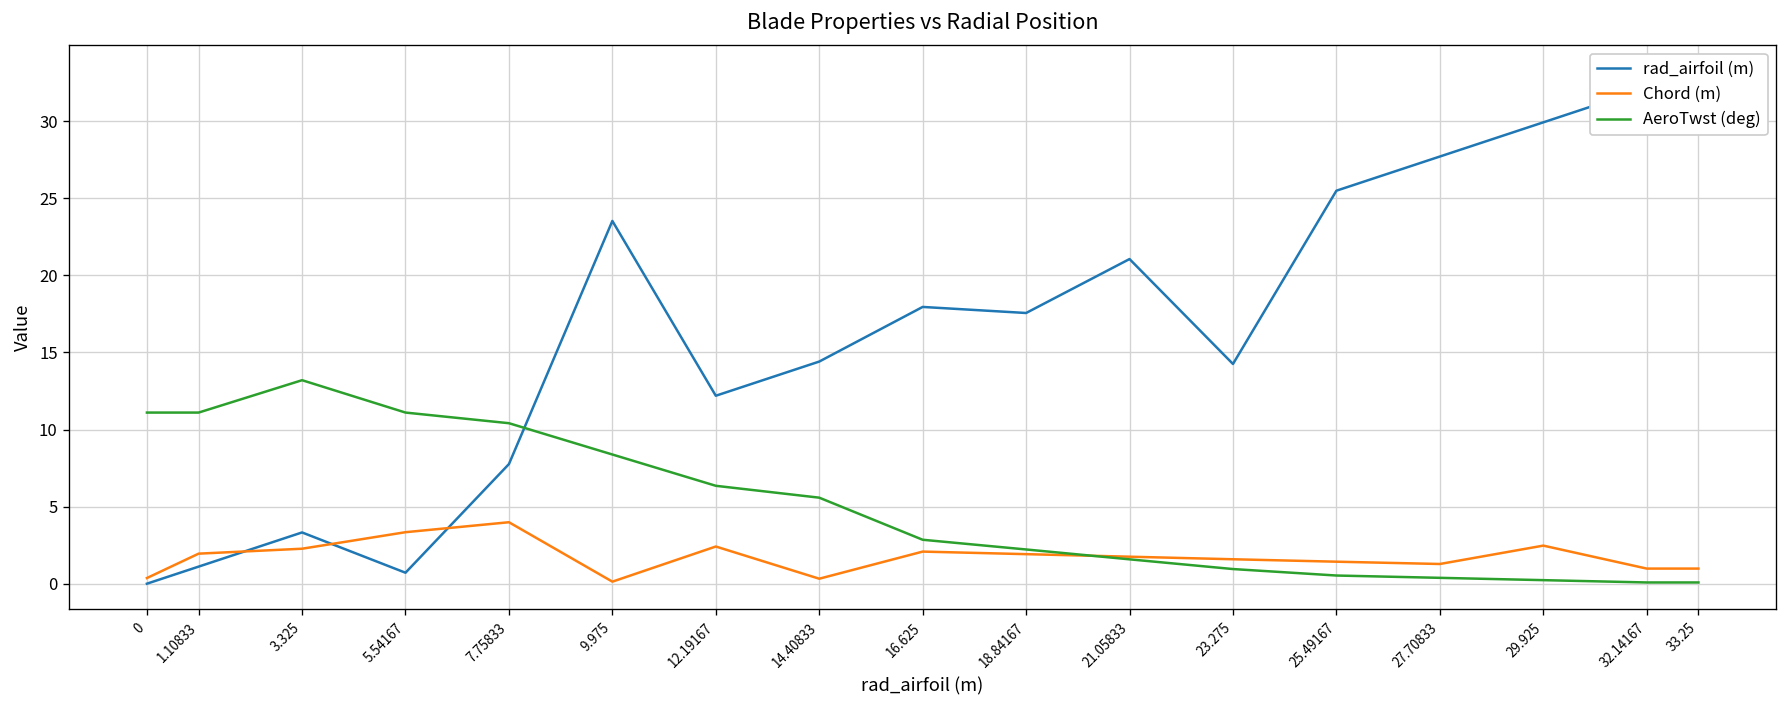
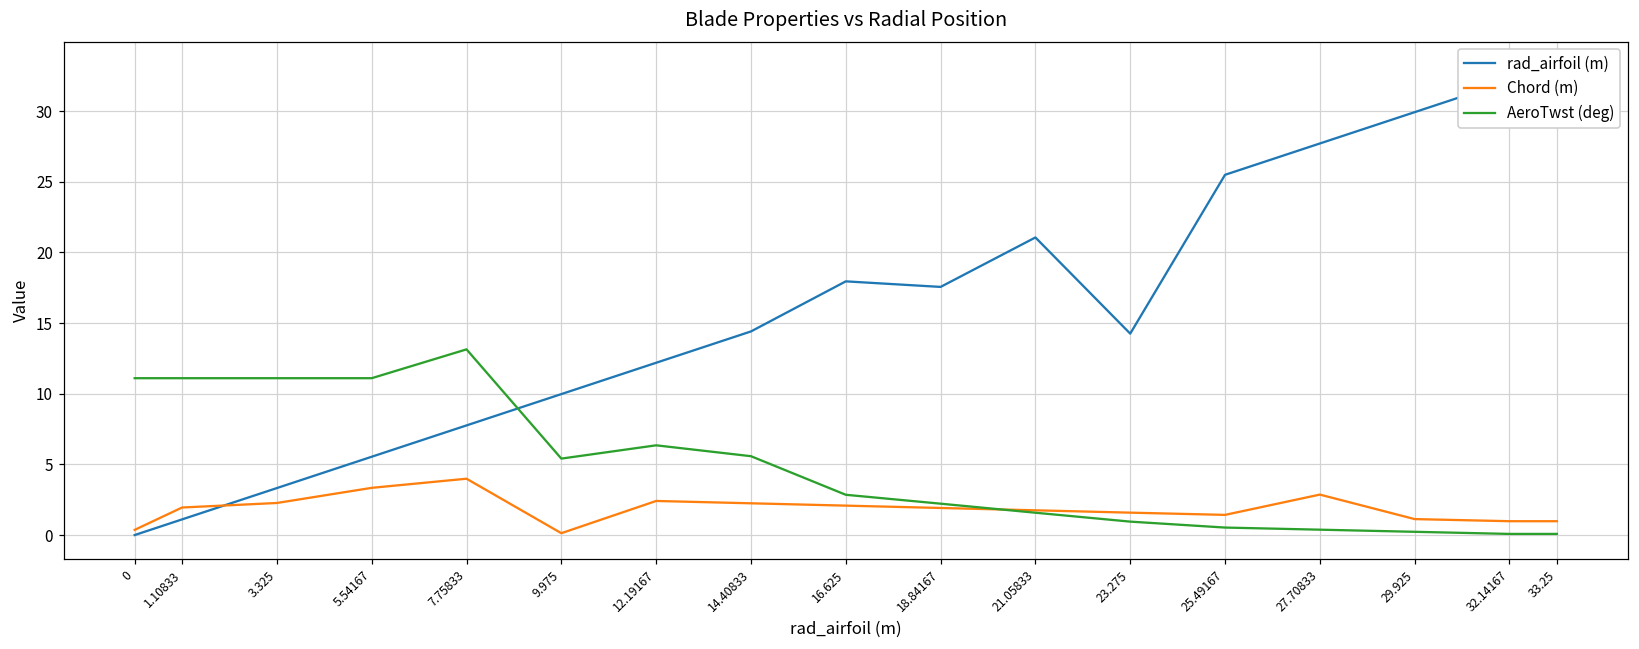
  {
    "rad_airfoil (m)": {
      "0": 0.0,
      "1.10833": 1.1,
      "3.325": 3.3,
-     "5.54167": 0.7,
+     "5.54167": 5.5,
      "7.75833": 7.8,
-     "9.975": 23.5,
+     "9.975": 10.0,
      "12.19167": 12.2,
      "14.40833": 14.4,
      "16.625": 18.0,
      "18.84167": 17.6,
      "21.05833": 21.1,
      "23.275": 14.3,
      "25.49167": 25.5,
      "27.70833": 27.7,
      "29.925": 29.9
    },
    "Chord (m)": {
      "0": 0.4,
      "1.10833": 1.9,
      "3.325": 2.3,
      "5.54167": 3.3,
      "7.75833": 4.0,
      "9.975": 0.1,
      "12.19167": 2.4,
-     "14.40833": 0.3,
+     "14.40833": 2.2,
      "16.625": 2.1,
      "18.84167": 1.9,
      "23.275": 1.6,
      "25.49167": 1.4,
-     "27.70833": 1.3,
-     "29.925": 2.5,
+     "27.70833": 2.9,
+     "29.925": 1.1,
      "32.14167": 1.0,
      "33.25": 1.0
    },
    "AeroTwst (deg)": {
      "0": 11.1,
      "1.10833": 11.1,
-     "3.325": 13.2,
+     "3.325": 11.1,
      "5.54167": 11.1,
-     "7.75833": 10.4,
-     "9.975": 8.4,
+     "7.75833": 13.1,
+     "9.975": 5.4,
      "12.19167": 6.4,
      "14.40833": 5.6,
      "16.625": 2.9,
      "18.84167": 2.2,
      "23.275": 1.0,
      "25.49167": 0.5,
      "27.70833": 0.4,
      "29.925": 0.2,
      "32.14167": 0.1,
      "33.25": 0.1
    }
  }
